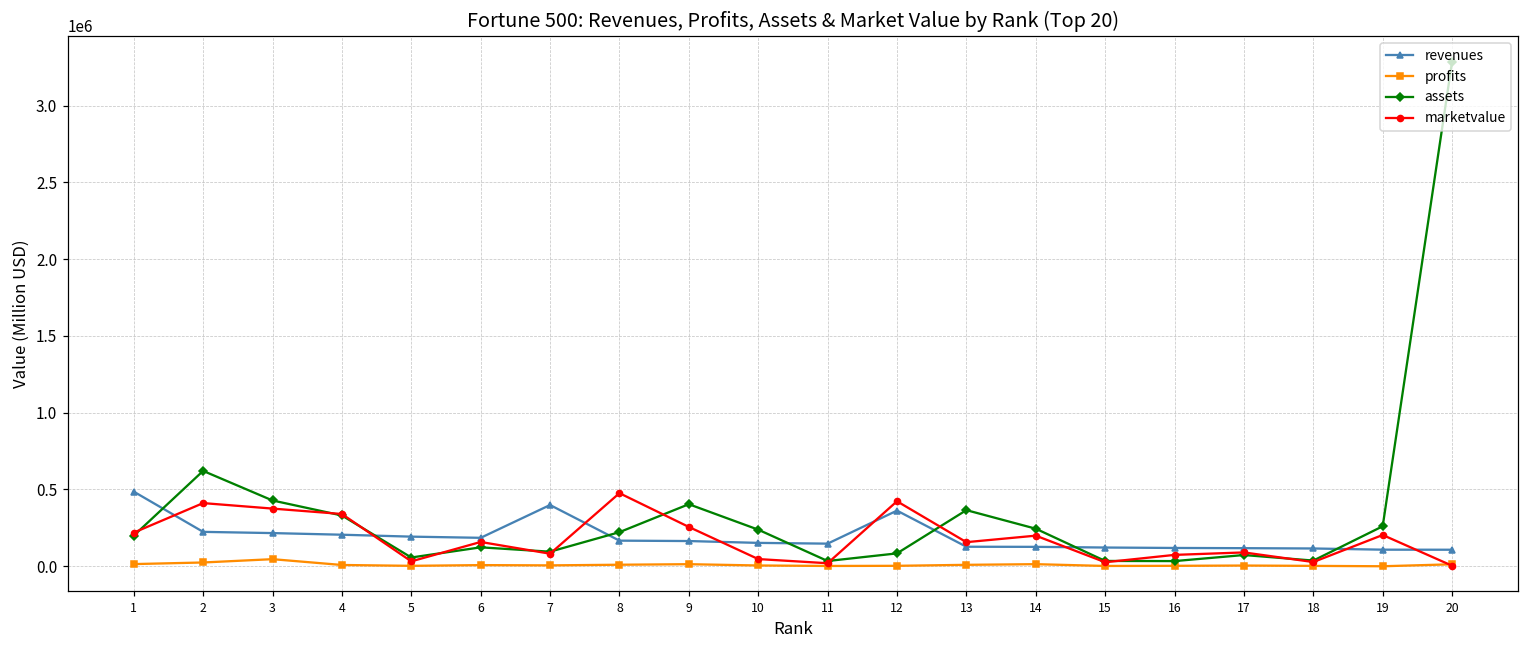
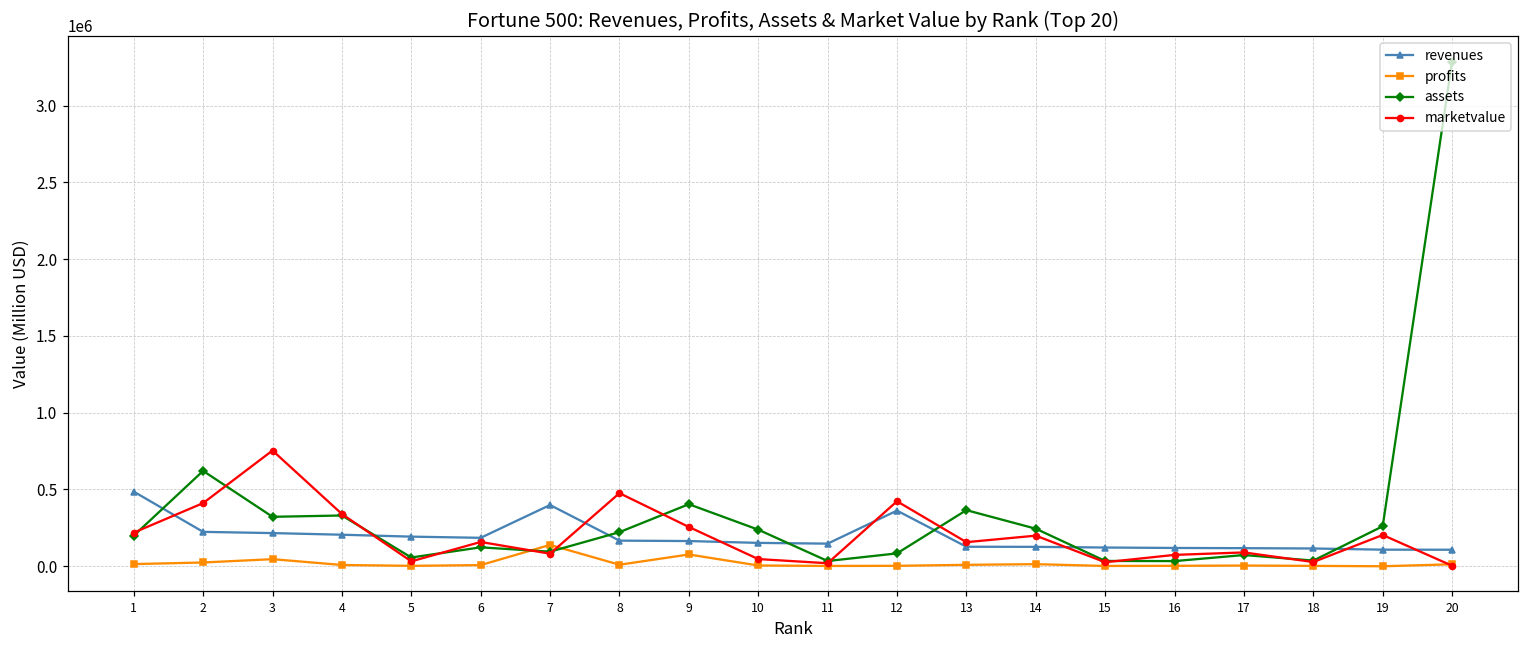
  {
    "revenues": {
      "1": 490000,
      "2": 220000,
      "3": 220000,
      "4": 210000,
      "5": 190000,
      "6": 180000,
      "7": 400000,
      "8": 170000,
      "9": 160000,
      "10": 150000,
      "11": 150000,
      "12": 360000,
      "13": 130000,
      "14": 130000,
      "15": 120000,
      "16": 120000,
      "17": 120000,
      "18": 120000,
      "19": 110000,
      "20": 110000
    },
    "profits": {
      "1": 10000,
      "2": 20000,
      "3": 50000,
      "4": 10000,
      "5": 0,
      "6": 10000,
-     "7": 10000,
+     "7": 140000,
      "8": 10000,
-     "9": 10000,
+     "9": 80000,
      "10": 0,
      "12": 0,
      "13": 10000,
      "14": 10000,
      "15": 0,
      "16": 0,
      "17": 0,
      "18": 0,
      "19": 0
    },
    "assets": {
      "1": 200000,
      "2": 620000,
-     "3": 430000,
+     "3": 320000,
      "5": 60000,
      "6": 120000,
      "8": 220000,
      "9": 400000,
      "10": 240000,
      "12": 80000,
      "13": 370000,
      "14": 240000,
      "16": 30000,
      "19": 260000
    },
    "marketvalue": {
      "1": 220000,
      "2": 410000,
-     "3": 380000,
+     "3": 750000,
      "5": 30000,
      "6": 160000,
      "8": 480000,
      "9": 260000,
      "10": 50000,
      "12": 420000,
      "13": 160000,
      "14": 200000,
      "16": 70000,
      "19": 200000
    }
  }
